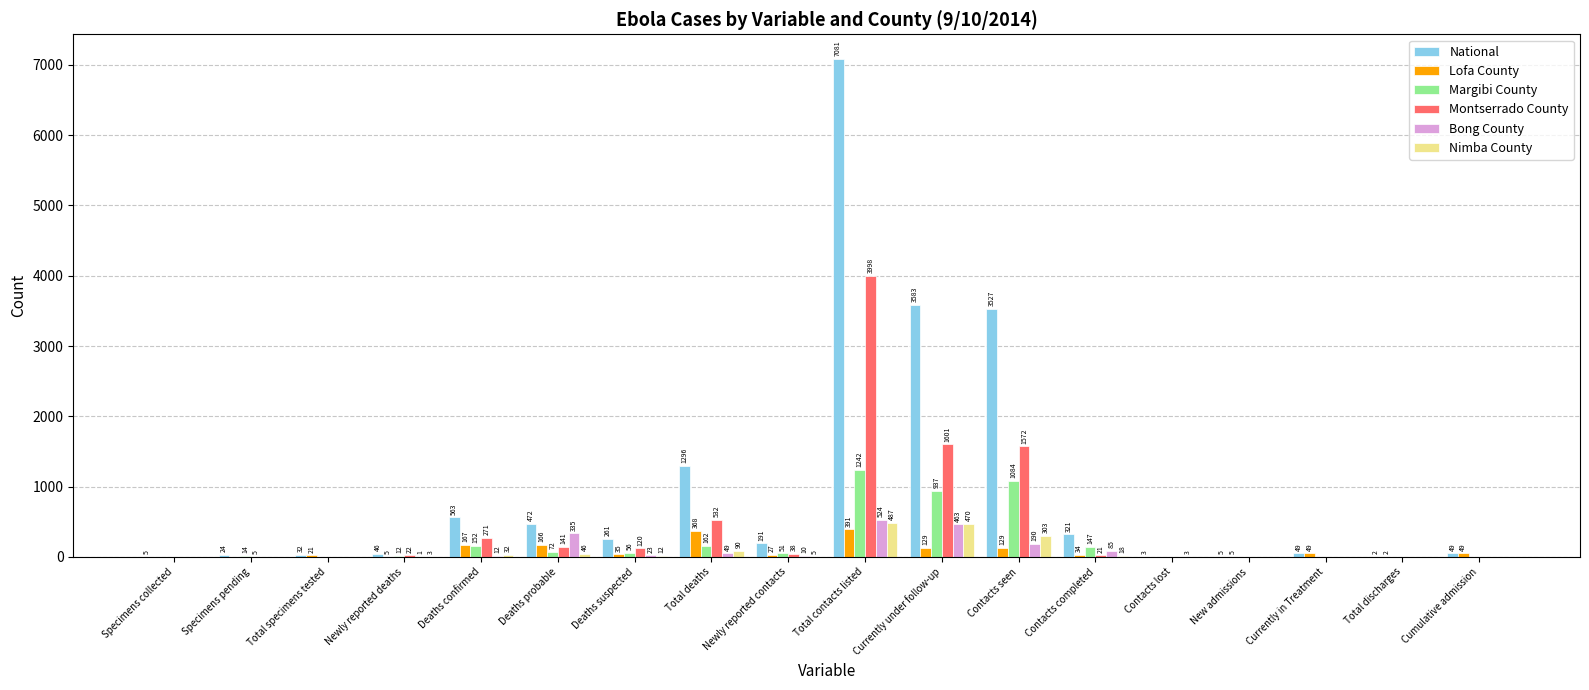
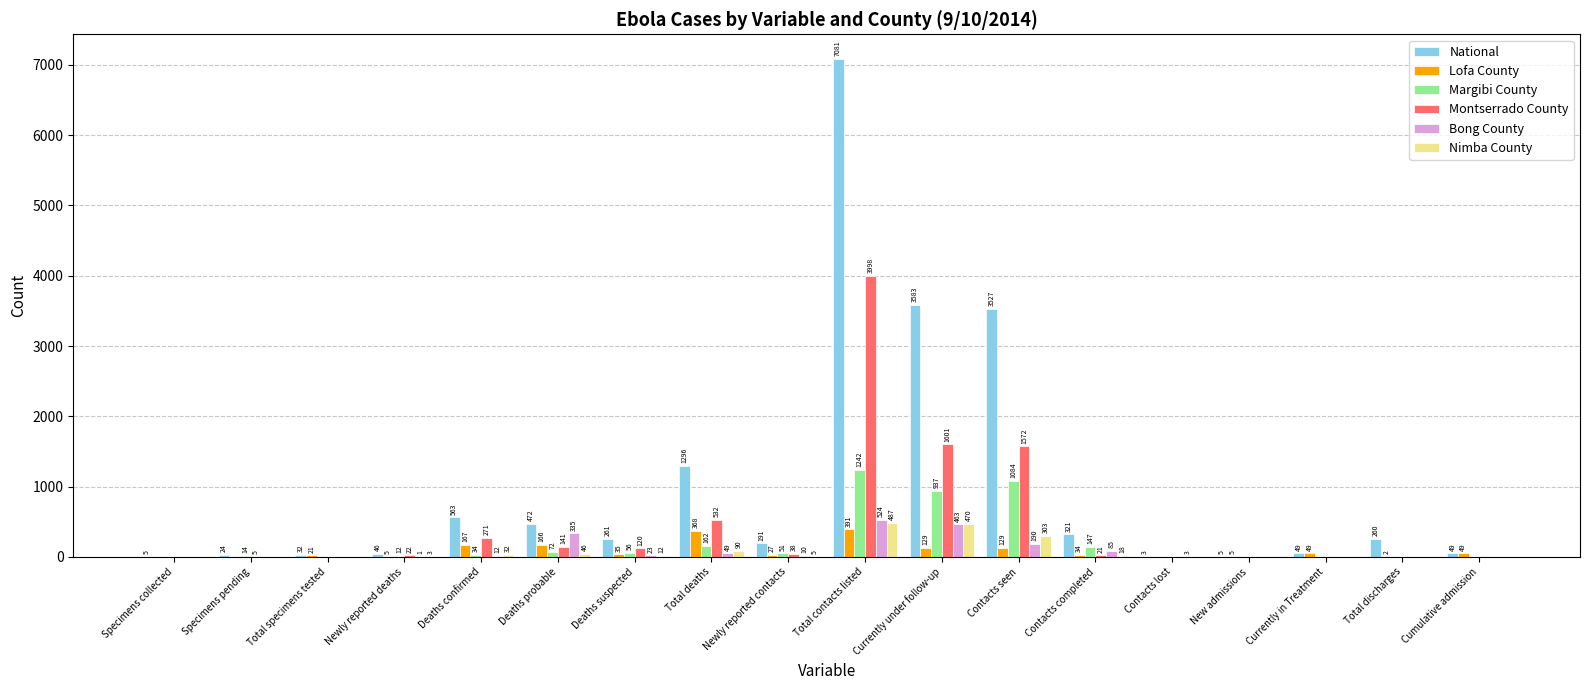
  {
    "National": {
      "Specimens collected": 5,
      "Specimens pending": 24,
      "Total specimens tested": 32,
      "Newly reported deaths": 46,
      "Deaths confirmed": 563,
      "Deaths probable": 472,
      "Deaths suspected": 261,
      "Total deaths": 1296,
      "Newly reported contacts": 191,
      "Total contacts listed": 7081,
      "Currently under follow-up": 3583,
      "Contacts seen": 3527,
      "Contacts completed": 321,
      "Contacts lost": 3,
      "New admissions": 5,
      "Currently in Treatment": 49,
-     "Total discharges": 2,
+     "Total discharges": 260,
      "Cumulative admission": 49
    },
    "Lofa County": {
      "Total specimens tested": 21,
      "Newly reported deaths": 5,
      "Deaths confirmed": 167,
      "Deaths probable": 166,
      "Deaths suspected": 35,
      "Total deaths": 368,
      "Newly reported contacts": 27,
      "Total contacts listed": 391,
      "Currently under follow-up": 129,
      "Contacts seen": 129,
      "Contacts completed": 34,
      "New admissions": 5,
      "Currently in Treatment": 49,
      "Total discharges": 2,
      "Cumulative admission": 49
    },
    "Margibi County": {
      "Specimens pending": 14,
      "Newly reported deaths": 12,
-     "Deaths confirmed": 152,
+     "Deaths confirmed": 34,
      "Deaths probable": 72,
      "Deaths suspected": 56,
      "Total deaths": 162,
      "Newly reported contacts": 51,
      "Total contacts listed": 1242,
      "Currently under follow-up": 937,
      "Contacts seen": 1084,
      "Contacts completed": 147
    },
    "Montserrado County": {
      "Specimens pending": 5,
      "Newly reported deaths": 22,
      "Deaths confirmed": 271,
      "Deaths probable": 141,
      "Deaths suspected": 120,
      "Total deaths": 532,
      "Newly reported contacts": 38,
      "Total contacts listed": 3998,
      "Currently under follow-up": 1601,
      "Contacts seen": 1572,
      "Contacts completed": 21
    },
    "Bong County": {
      "Newly reported deaths": 1,
      "Deaths confirmed": 12,
      "Deaths probable": 335,
      "Deaths suspected": 23,
      "Total deaths": 49,
      "Newly reported contacts": 10,
      "Total contacts listed": 524,
      "Currently under follow-up": 463,
      "Contacts seen": 190,
      "Contacts completed": 85,
      "Contacts lost": 3
    },
    "Nimba County": {
      "Newly reported deaths": 3,
      "Deaths confirmed": 32,
      "Deaths probable": 46,
      "Deaths suspected": 12,
      "Total deaths": 90,
      "Newly reported contacts": 5,
      "Total contacts listed": 487,
      "Currently under follow-up": 470,
      "Contacts seen": 303,
      "Contacts completed": 18
    }
  }
